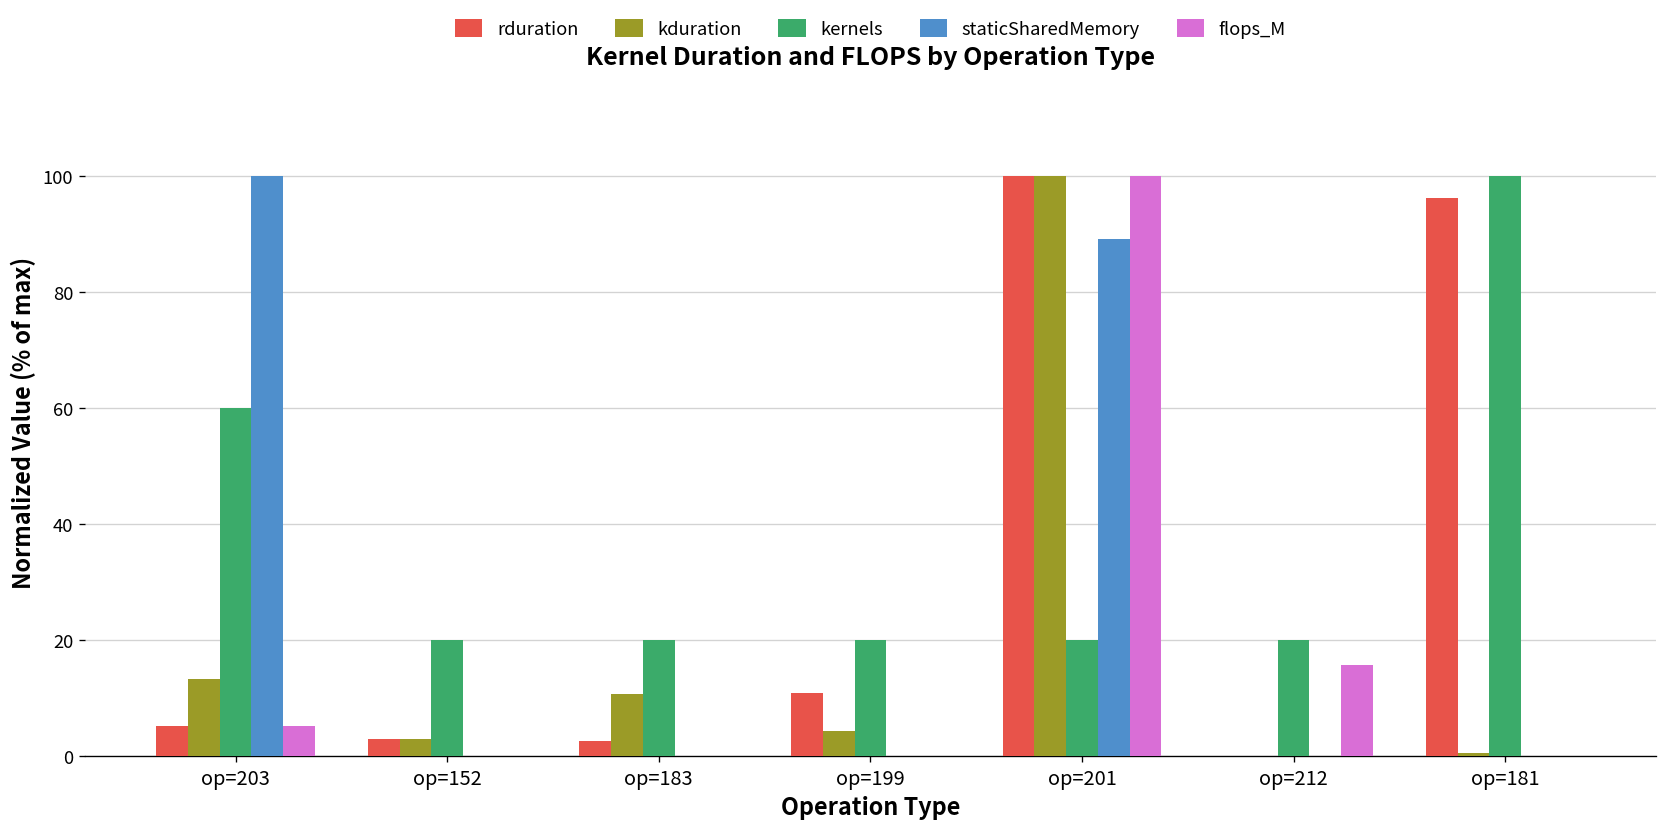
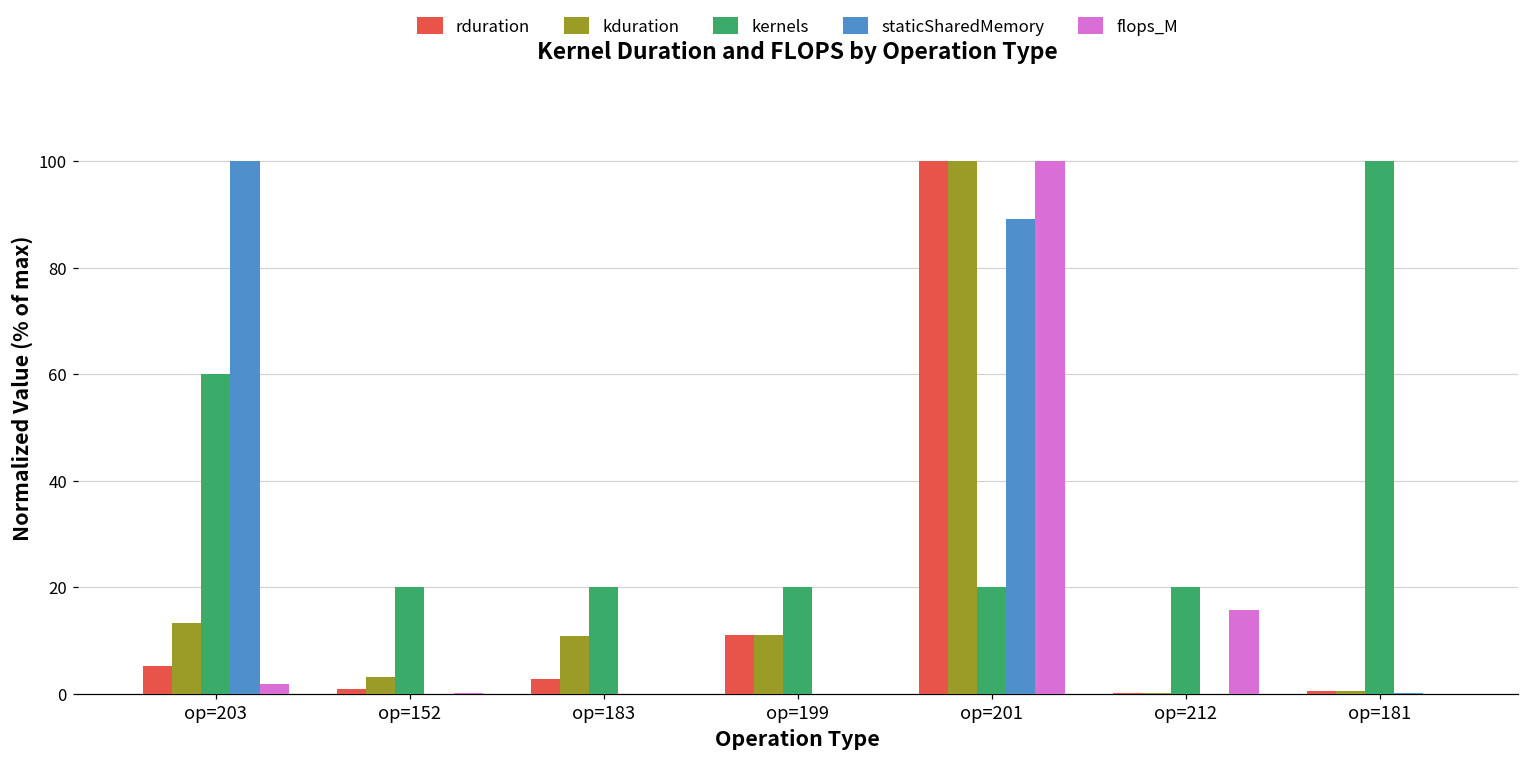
  {
    "rduration": {
      "op=203": 5,
-     "op=152": 3,
+     "op=152": 1,
      "op=183": 3,
      "op=199": 11,
      "op=201": 100,
-     "op=181": 96
+     "op=181": 1
    },
    "kduration": {
      "op=203": 13,
      "op=152": 3,
      "op=183": 11,
-     "op=199": 4,
+     "op=199": 11,
      "op=201": 100,
      "op=181": 1
    },
    "kernels": {
      "op=203": 60,
      "op=152": 20,
      "op=183": 20,
      "op=199": 20,
      "op=201": 20,
      "op=212": 20,
      "op=181": 100
    },
    "staticSharedMemory": {
      "op=203": 100,
      "op=152": 0,
      "op=183": 0,
      "op=199": 0,
      "op=201": 89,
      "op=212": 0
    },
    "flops_M": {
-     "op=203": 5,
+     "op=203": 2,
      "op=183": 0,
      "op=199": 0,
      "op=201": 100,
      "op=212": 16,
      "op=181": 0
    }
  }
